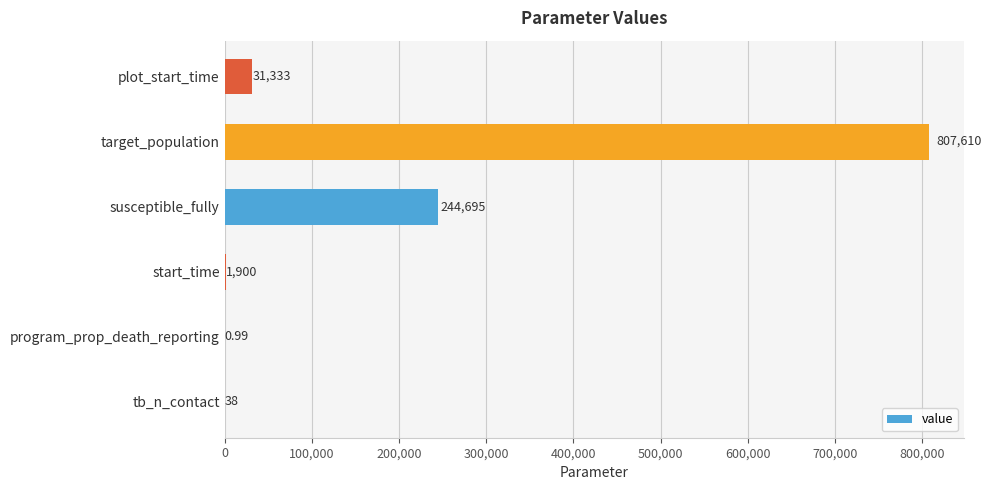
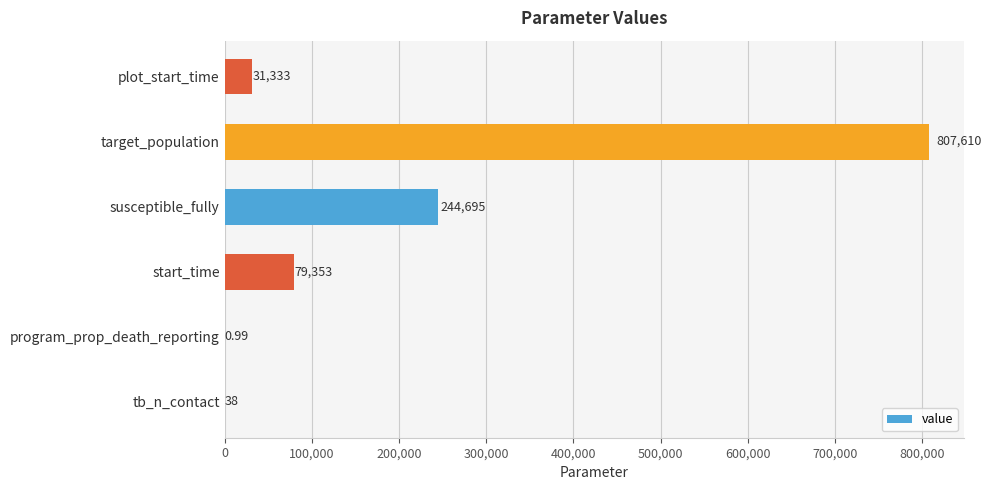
  {
    "plot_start_time": "31,333",
    "target_population": "807,610",
    "susceptible_fully": "244,695",
-   "start_time": "1,900",
+   "start_time": "79,353",
    "program_prop_death_reporting": "0.99",
    "tb_n_contact": "38"
  }
